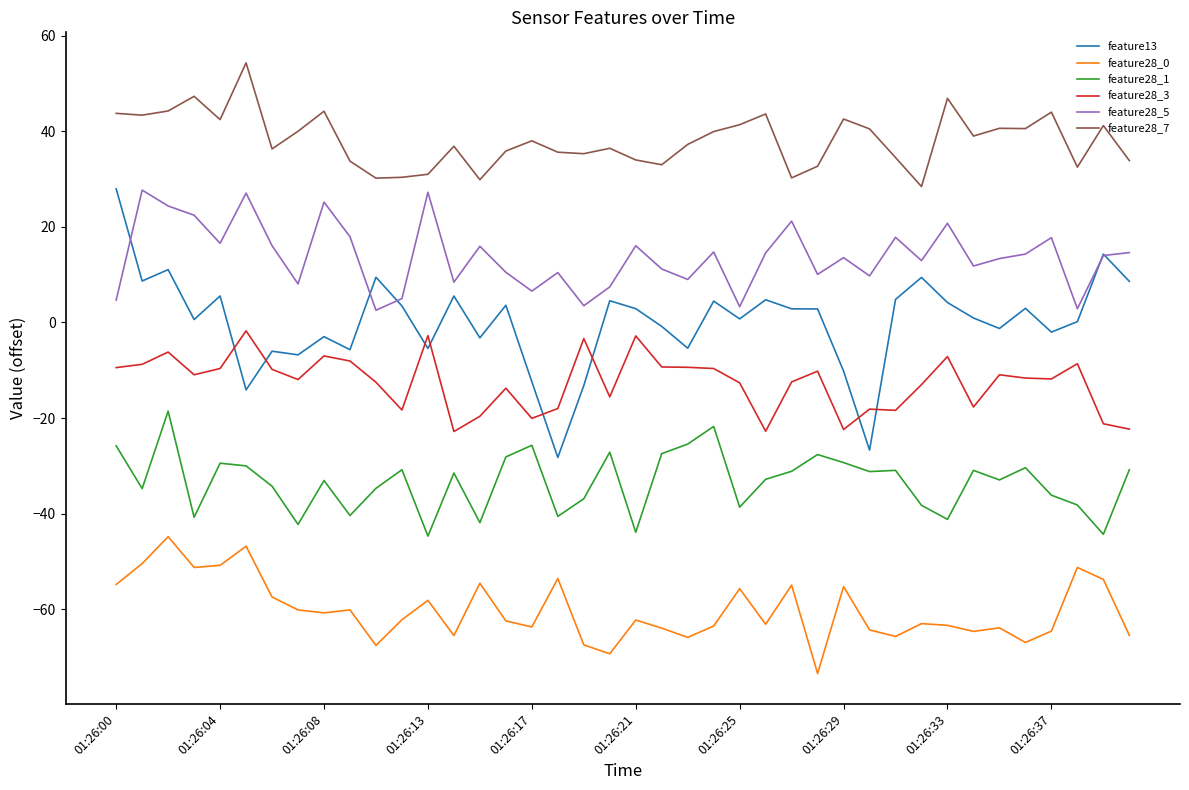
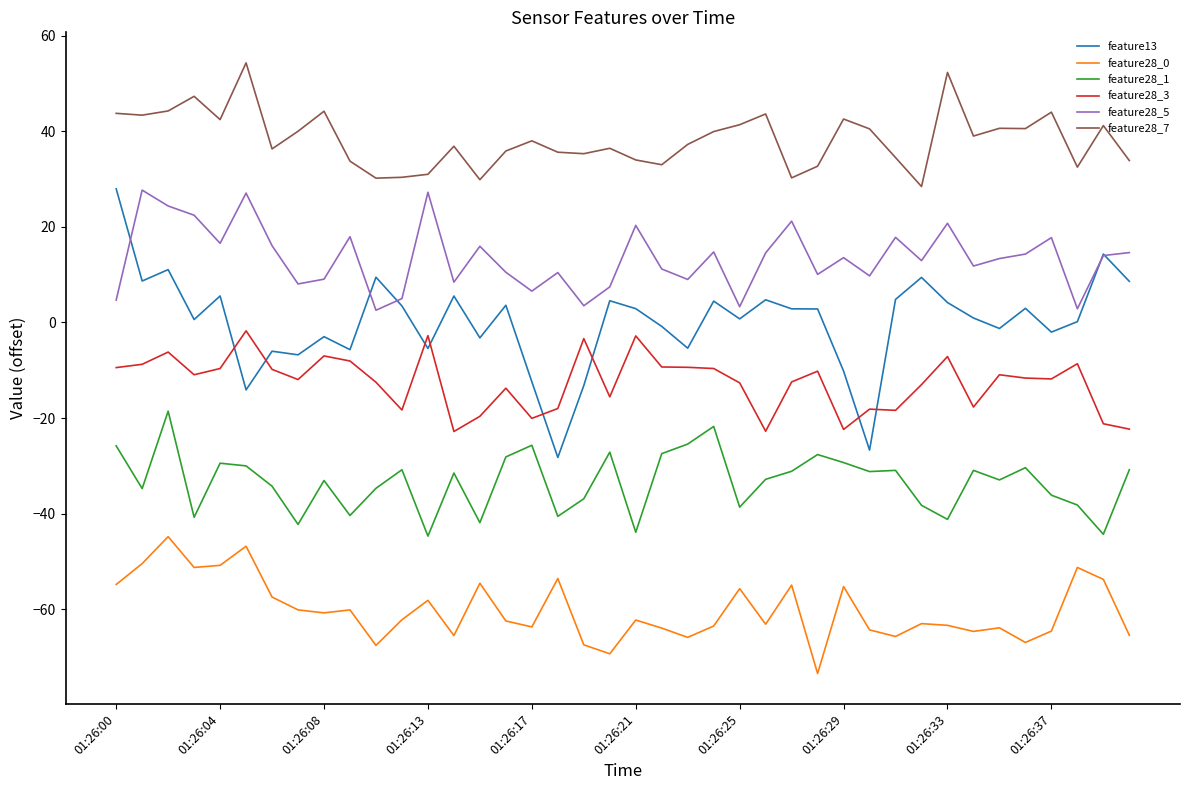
  {
    "feature13": {
      "01:26:00": 28,
      "01:26:04": 6,
      "01:26:08": -3,
      "01:26:13": -5,
      "01:26:17": -12,
      "01:26:21": 3,
      "01:26:25": 1,
      "01:26:29": -10,
      "01:26:33": 4,
      "01:26:37": -2
    },
    "feature28_0": {
      "01:26:00": -55,
      "01:26:04": -51,
      "01:26:08": -61,
      "01:26:13": -58,
      "01:26:17": -64,
      "01:26:21": -62,
      "01:26:25": -56,
      "01:26:29": -55,
      "01:26:33": -63,
      "01:26:37": -65
    },
    "feature28_1": {
      "01:26:00": -26,
      "01:26:04": -29,
      "01:26:08": -33,
      "01:26:13": -45,
      "01:26:17": -26,
      "01:26:21": -44,
      "01:26:25": -39,
      "01:26:29": -29,
      "01:26:33": -41,
      "01:26:37": -36
    },
    "feature28_3": {
      "01:26:00": -9,
      "01:26:04": -10,
      "01:26:08": -7,
      "01:26:13": -3,
      "01:26:17": -20,
      "01:26:21": -3,
      "01:26:25": -13,
      "01:26:29": -22,
      "01:26:33": -7,
      "01:26:37": -12
    },
    "feature28_5": {
      "01:26:00": 5,
      "01:26:04": 17,
-     "01:26:08": 25,
+     "01:26:08": 9,
      "01:26:13": 27,
      "01:26:17": 7,
-     "01:26:21": 16,
+     "01:26:21": 20,
      "01:26:25": 3,
      "01:26:29": 14,
      "01:26:33": 21,
      "01:26:37": 18
    },
    "feature28_7": {
      "01:26:00": 44,
      "01:26:04": 42,
      "01:26:08": 44,
      "01:26:13": 31,
      "01:26:17": 38,
      "01:26:21": 34,
      "01:26:25": 41,
      "01:26:29": 43,
-     "01:26:33": 47,
+     "01:26:33": 52,
      "01:26:37": 44
    }
  }
